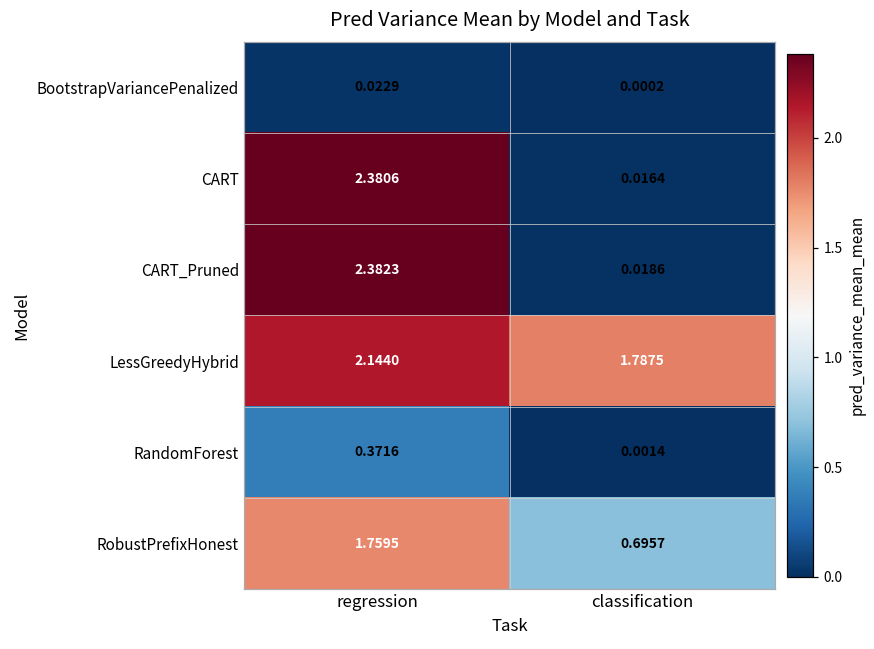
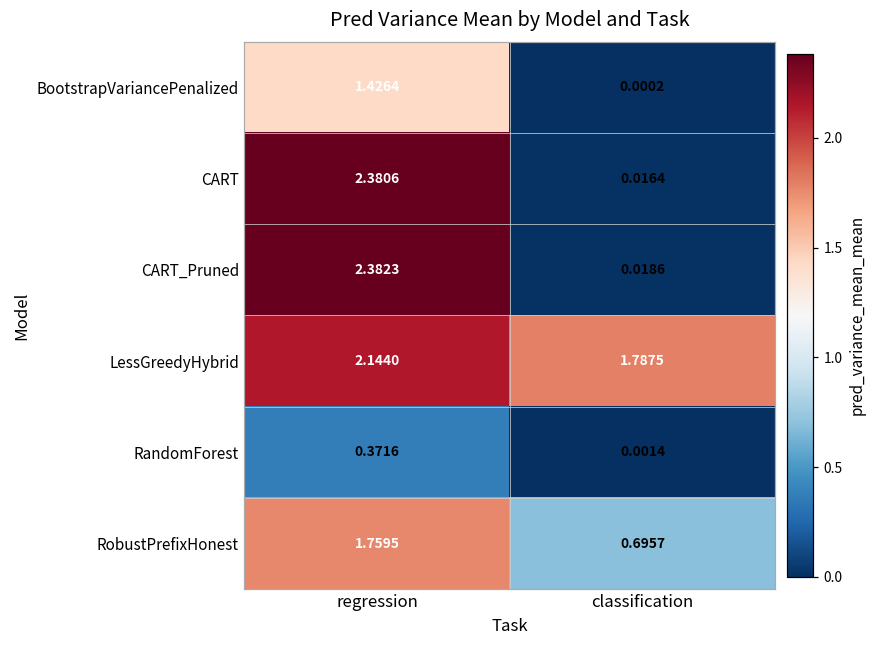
  {
    "BootstrapVariancePenalized": {
-     "regression": 0.0229,
+     "regression": 1.4264,
      "classification": 0.0002
    },
    "CART": {
      "regression": 2.3806,
      "classification": 0.0164
    },
    "CART_Pruned": {
      "regression": 2.3823,
      "classification": 0.0186
    },
    "LessGreedyHybrid": {
      "regression": 2.1440,
      "classification": 1.7875
    },
    "RandomForest": {
      "regression": 0.3716,
      "classification": 0.0014
    },
    "RobustPrefixHonest": {
      "regression": 1.7595,
      "classification": 0.6957
    }
  }
